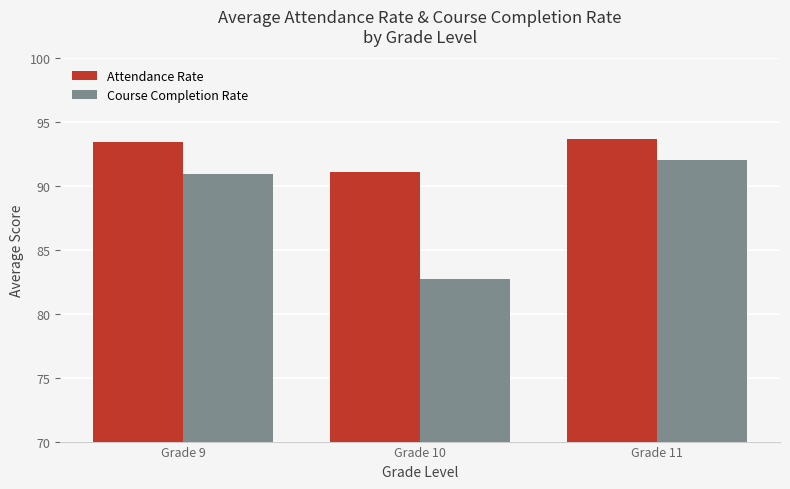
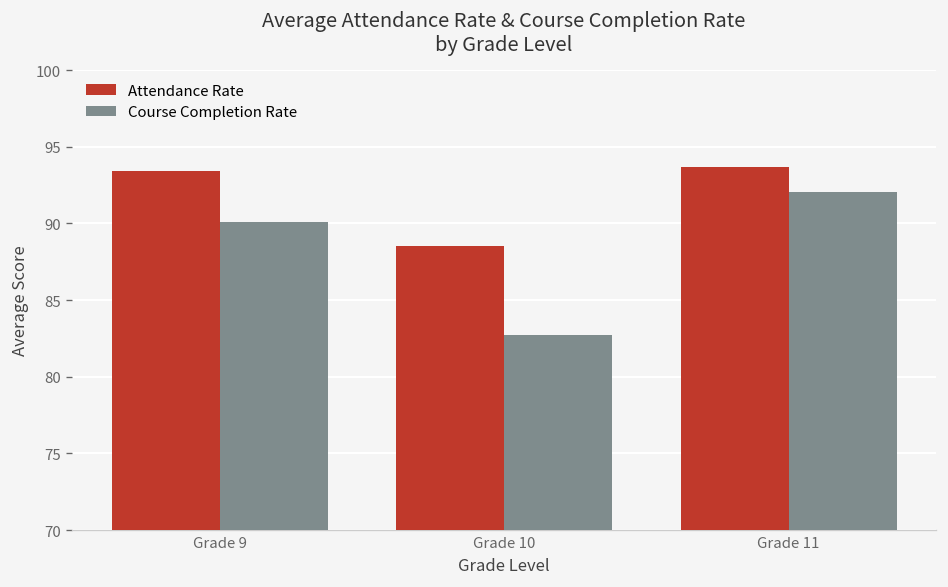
  {
    "Attendance Rate": {
      "Grade 9": 93.5,
-     "Grade 10": 91.1,
+     "Grade 10": 88.5,
      "Grade 11": 93.7
    },
    "Course Completion Rate": {
-     "Grade 9": 91.0,
+     "Grade 9": 90.1,
      "Grade 10": 82.7,
      "Grade 11": 92.1
    }
  }
